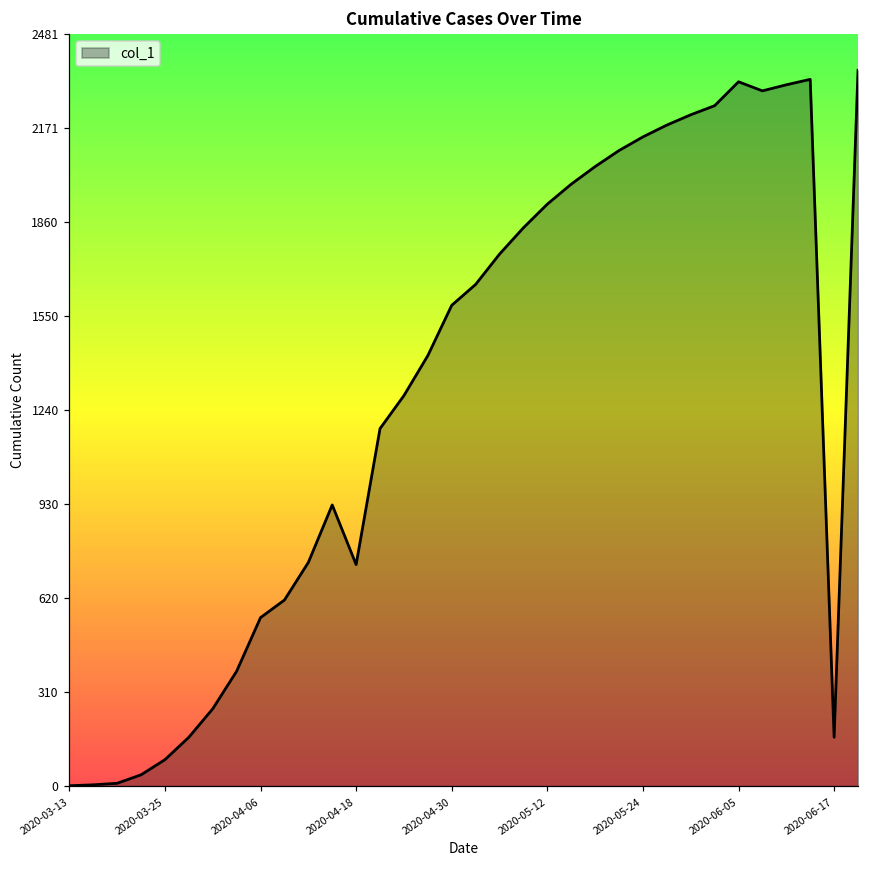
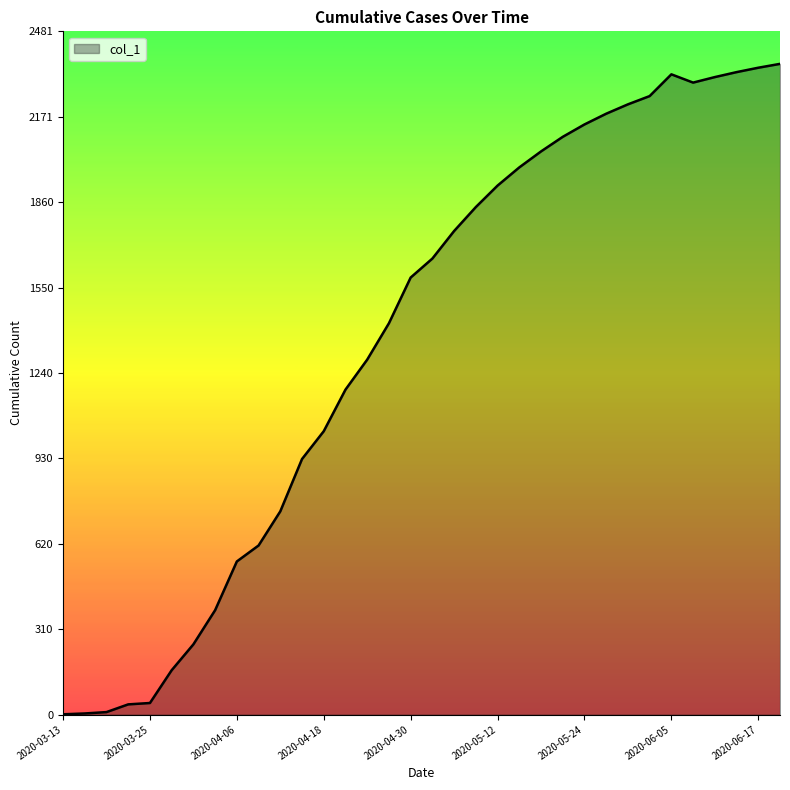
  {
    "2020-03-13": 0,
-   "2020-03-25": 90,
+   "2020-03-25": 40,
    "2020-04-06": 560,
-   "2020-04-18": 730,
+   "2020-04-18": 1030,
    "2020-04-30": 1590,
    "2020-05-12": 1920,
    "2020-05-24": 2140,
    "2020-06-05": 2330,
-   "2020-06-17": 160
+   "2020-06-17": 2350
  }
